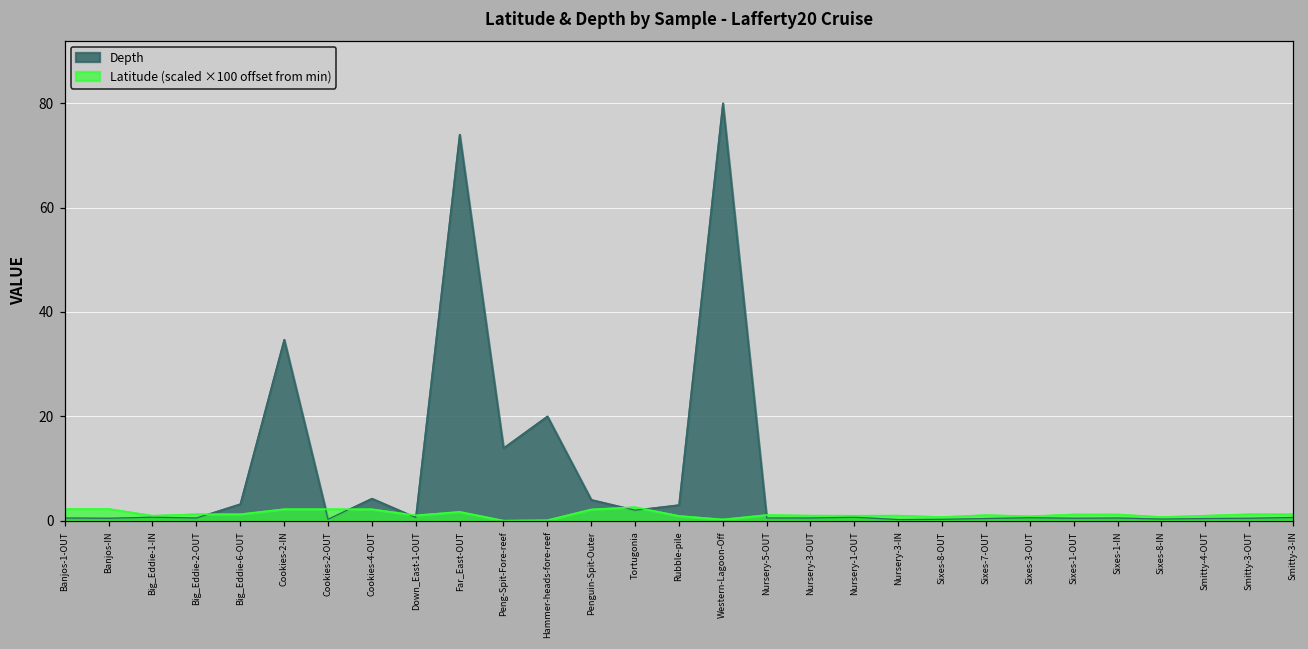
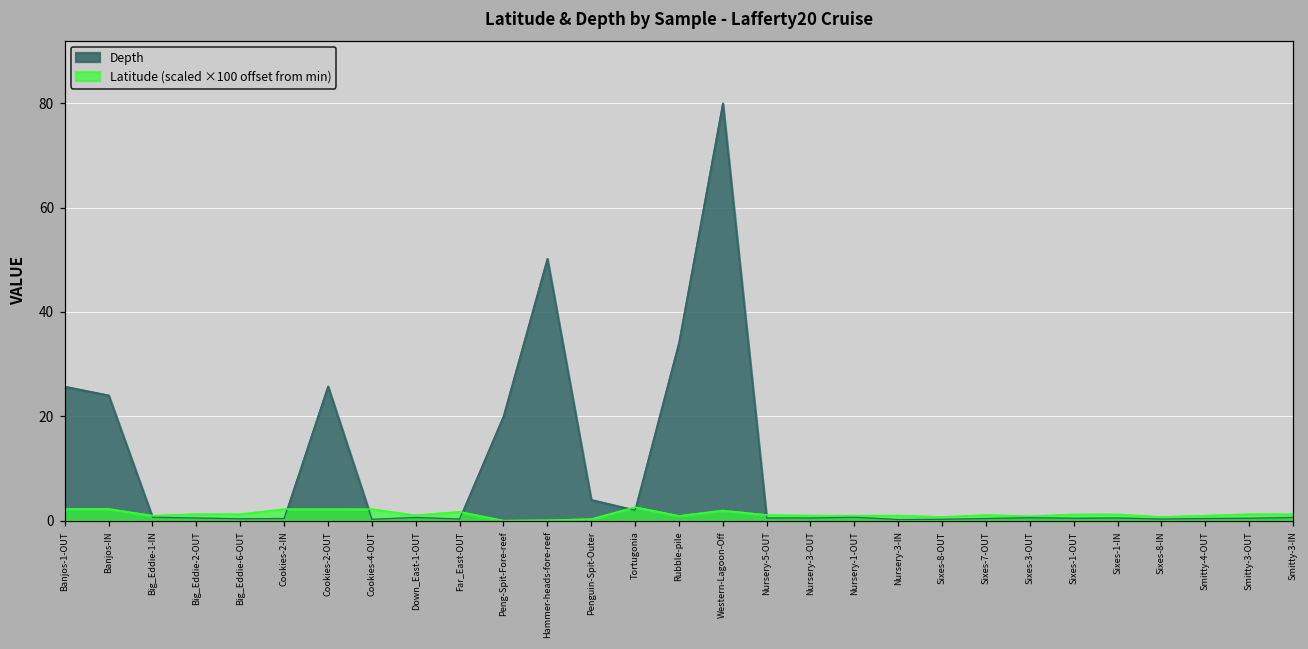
  {
    "Depth": {
-     "Banjos-1-OUT": 1,
-     "Banjos-IN": 0,
+     "Banjos-1-OUT": 26,
+     "Banjos-IN": 24,
      "Big_Eddie-2-OUT": 1,
-     "Big_Eddie-6-OUT": 3,
-     "Cookies-2-IN": 35,
-     "Cookies-2-OUT": 0,
-     "Cookies-4-OUT": 4,
-     "Far_East-OUT": 74,
-     "Peng-Spit-Fore-reef": 14,
-     "Hammer-heads-fore-reef": 20,
+     "Big_Eddie-6-OUT": 0,
+     "Cookies-2-IN": 0,
+     "Cookies-2-OUT": 26,
+     "Cookies-4-OUT": 0,
+     "Far_East-OUT": 0,
+     "Peng-Spit-Fore-reef": 20,
+     "Hammer-heads-fore-reef": 50,
      "Penguin-Spit-Outer": 4,
      "Tortugonia": 2,
-     "Rubble-pile": 3,
+     "Rubble-pile": 34,
      "Western-Lagoon-Off": 80,
      "Nursery-5-OUT": 1,
      "Nursery-3-IN": 0,
      "Sixes-7-OUT": 0,
      "Sixes-1-OUT": 0,
      "Sixes-1-IN": 1,
      "Smitty-4-OUT": 0,
      "Smitty-3-OUT": 0,
      "Smitty-3-IN": 1
    },
    "Latitude (scaled ×100 offset from min)": {
      "Banjos-1-OUT": 2,
      "Banjos-IN": 2,
      "Big_Eddie-2-OUT": 1,
      "Big_Eddie-6-OUT": 1,
      "Cookies-2-IN": 2,
      "Cookies-2-OUT": 2,
      "Cookies-4-OUT": 2,
      "Far_East-OUT": 2,
      "Peng-Spit-Fore-reef": 0,
      "Hammer-heads-fore-reef": 0,
-     "Penguin-Spit-Outer": 2,
+     "Penguin-Spit-Outer": 0,
      "Tortugonia": 3,
      "Rubble-pile": 1,
-     "Western-Lagoon-Off": 0,
+     "Western-Lagoon-Off": 2,
      "Nursery-5-OUT": 1,
      "Nursery-3-IN": 1,
      "Sixes-7-OUT": 1,
      "Sixes-1-OUT": 1,
      "Sixes-1-IN": 1,
      "Smitty-4-OUT": 1,
      "Smitty-3-OUT": 1,
      "Smitty-3-IN": 1
    }
  }
